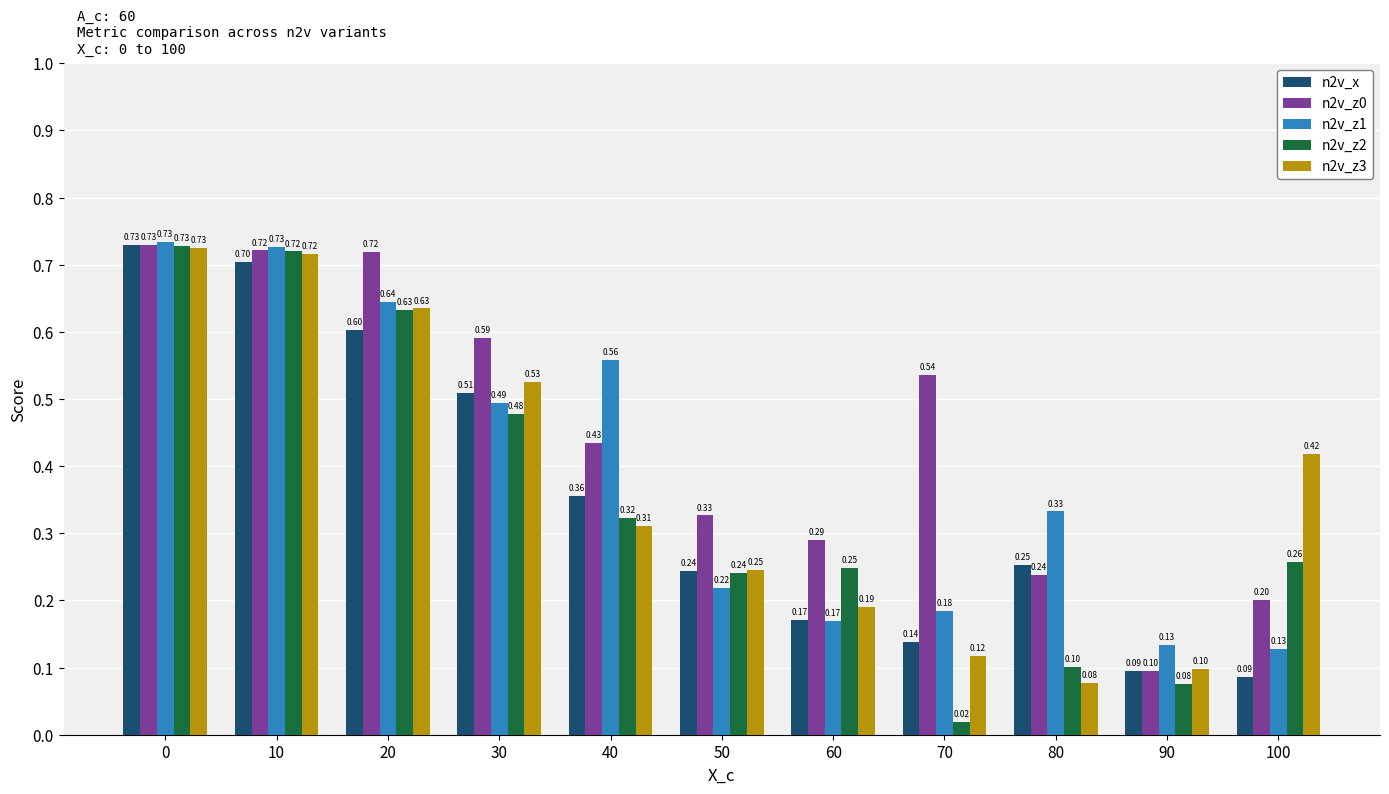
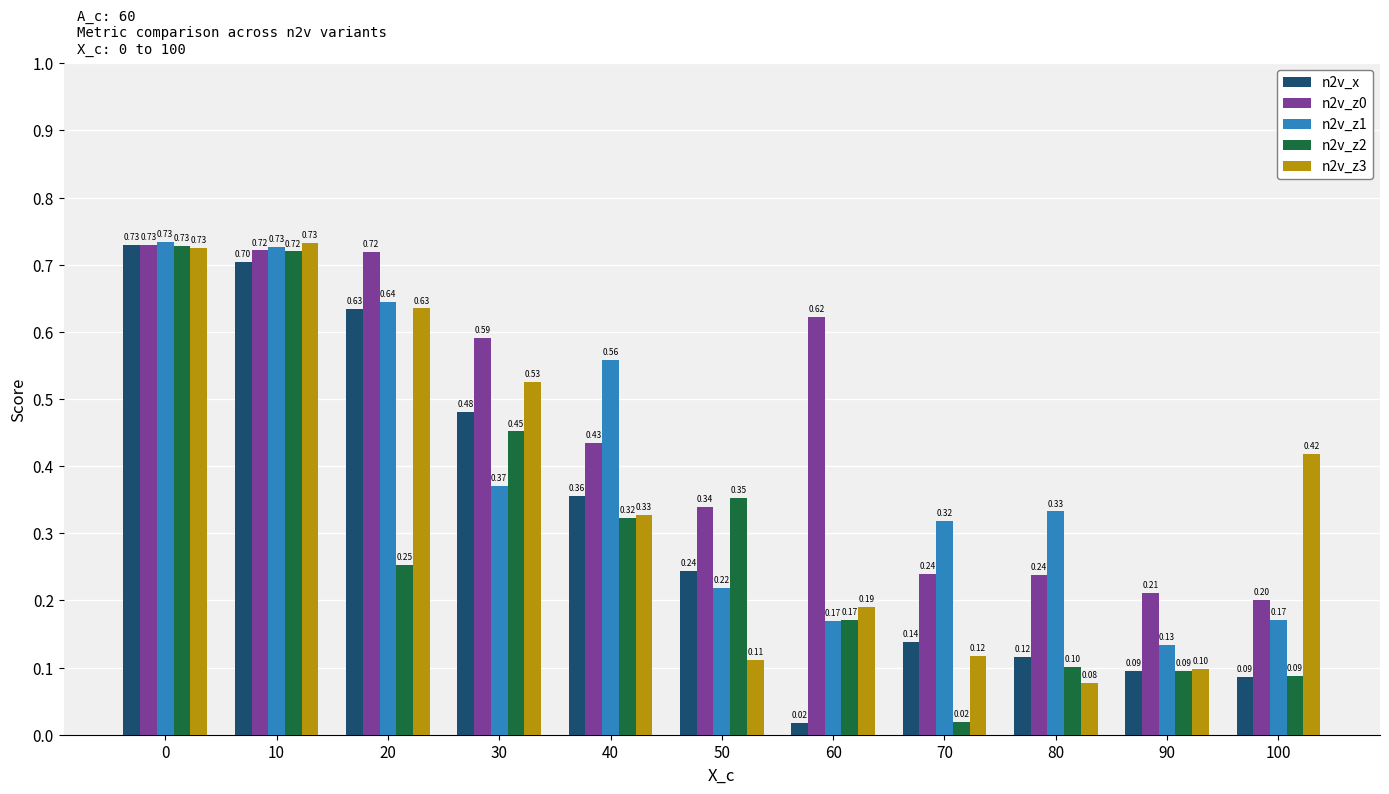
  {
    "n2v_x": {
      "0": 0.73,
      "10": 0.70,
-     "20": 0.60,
-     "30": 0.51,
+     "20": 0.63,
+     "30": 0.48,
      "40": 0.36,
      "50": 0.24,
-     "60": 0.17,
+     "60": 0.02,
      "70": 0.14,
-     "80": 0.25,
+     "80": 0.12,
      "90": 0.09,
      "100": 0.09
    },
    "n2v_z0": {
      "0": 0.73,
      "10": 0.72,
      "20": 0.72,
      "30": 0.59,
      "40": 0.43,
-     "50": 0.33,
-     "60": 0.29,
-     "70": 0.54,
+     "50": 0.34,
+     "60": 0.62,
+     "70": 0.24,
      "80": 0.24,
-     "90": 0.10,
+     "90": 0.21,
      "100": 0.20
    },
    "n2v_z1": {
      "0": 0.73,
      "10": 0.73,
      "20": 0.64,
-     "30": 0.49,
+     "30": 0.37,
      "40": 0.56,
      "50": 0.22,
      "60": 0.17,
-     "70": 0.18,
+     "70": 0.32,
      "80": 0.33,
      "90": 0.13,
-     "100": 0.13
+     "100": 0.17
    },
    "n2v_z2": {
      "0": 0.73,
      "10": 0.72,
-     "20": 0.63,
-     "30": 0.48,
+     "20": 0.25,
+     "30": 0.45,
      "40": 0.32,
-     "50": 0.24,
-     "60": 0.25,
+     "50": 0.35,
+     "60": 0.17,
      "70": 0.02,
      "80": 0.10,
-     "90": 0.08,
-     "100": 0.26
+     "90": 0.09,
+     "100": 0.09
    },
    "n2v_z3": {
      "0": 0.73,
-     "10": 0.72,
+     "10": 0.73,
      "20": 0.63,
      "30": 0.53,
-     "40": 0.31,
-     "50": 0.25,
+     "40": 0.33,
+     "50": 0.11,
      "60": 0.19,
      "70": 0.12,
      "80": 0.08,
      "90": 0.10,
      "100": 0.42
    }
  }
